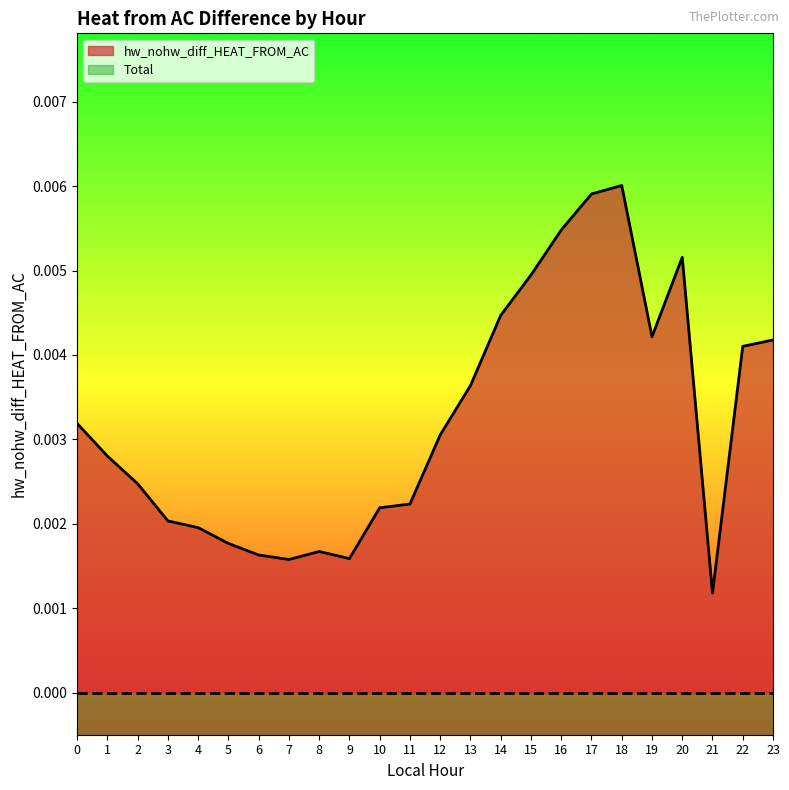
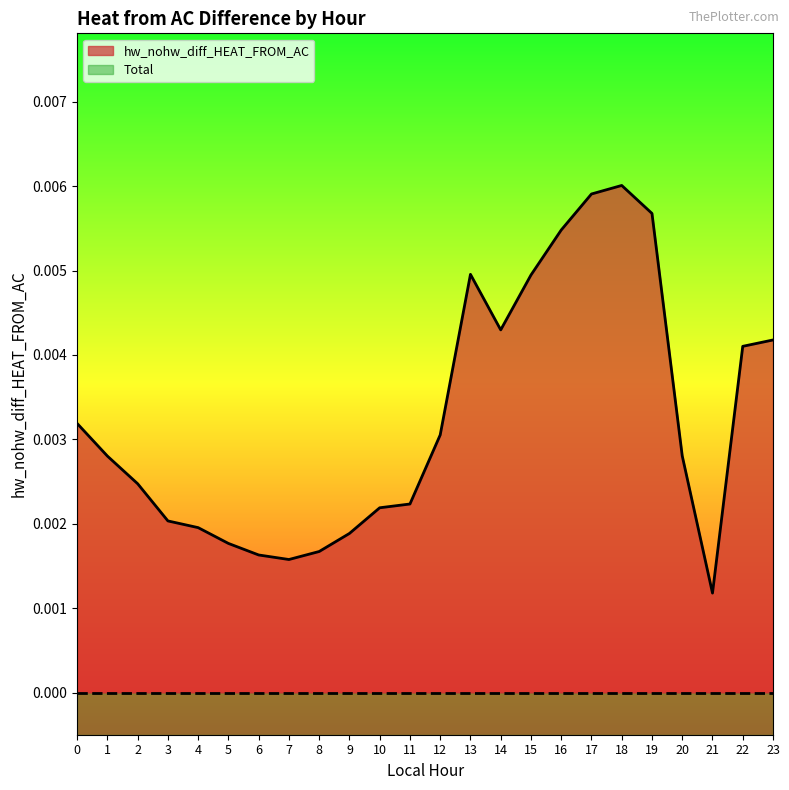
  {
    "hw_nohw_diff_HEAT_FROM_AC": {
      "0": 0.0032,
      "1": 0.0028,
      "2": 0.0025,
      "3": 0.0020,
      "4": 0.0020,
      "5": 0.0018,
      "6": 0.0016,
      "7": 0.0016,
      "8": 0.0017,
-     "9": 0.0016,
+     "9": 0.0019,
      "10": 0.0022,
      "11": 0.0022,
      "12": 0.0031,
-     "13": 0.0036,
-     "14": 0.0045,
+     "13": 0.0050,
+     "14": 0.0043,
      "15": 0.0049,
      "16": 0.0055,
      "17": 0.0059,
      "18": 0.0060,
-     "19": 0.0042,
-     "20": 0.0052,
+     "19": 0.0057,
+     "20": 0.0028,
      "21": 0.0012,
      "22": 0.0041,
      "23": 0.0042
    },
    "Total": {
      "0": 0.0000,
      "1": 0.0000,
      "2": 0.0000,
      "3": 0.0000,
      "4": 0.0000,
      "5": 0.0000,
      "6": 0.0000,
      "7": 0.0000,
      "8": 0.0000,
      "9": 0.0000,
      "10": 0.0000,
      "11": 0.0000,
      "12": 0.0000,
      "13": 0.0000,
      "14": 0.0000,
      "15": 0.0000,
      "16": 0.0000,
      "17": 0.0000,
      "18": 0.0000,
      "19": 0.0000,
      "20": 0.0000,
      "21": 0.0000,
      "22": 0.0000,
      "23": 0.0000
    }
  }
